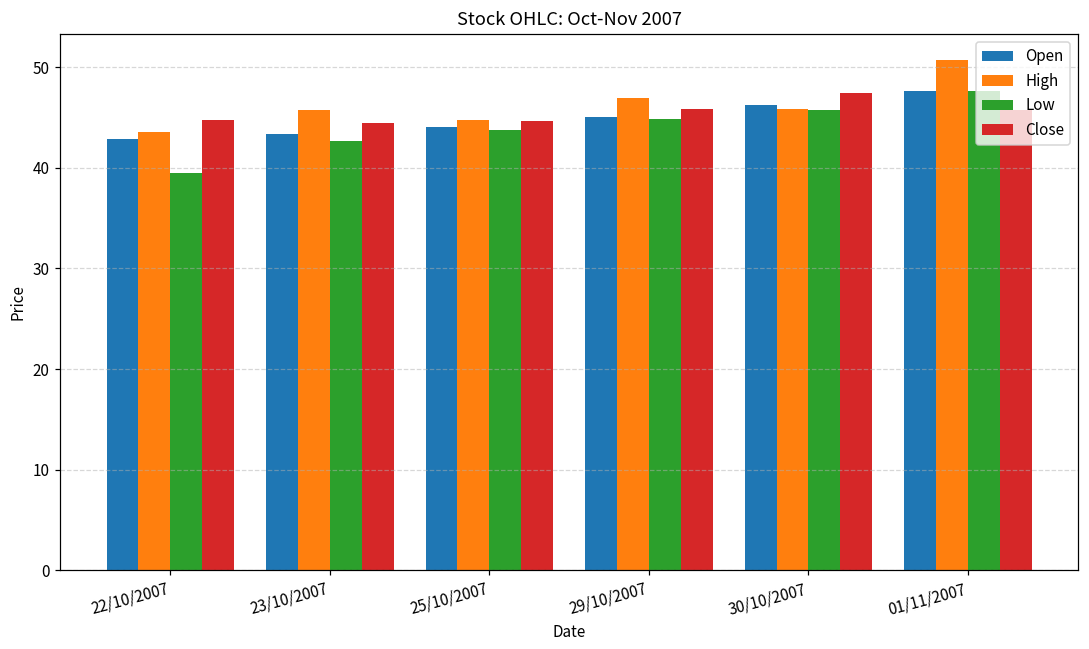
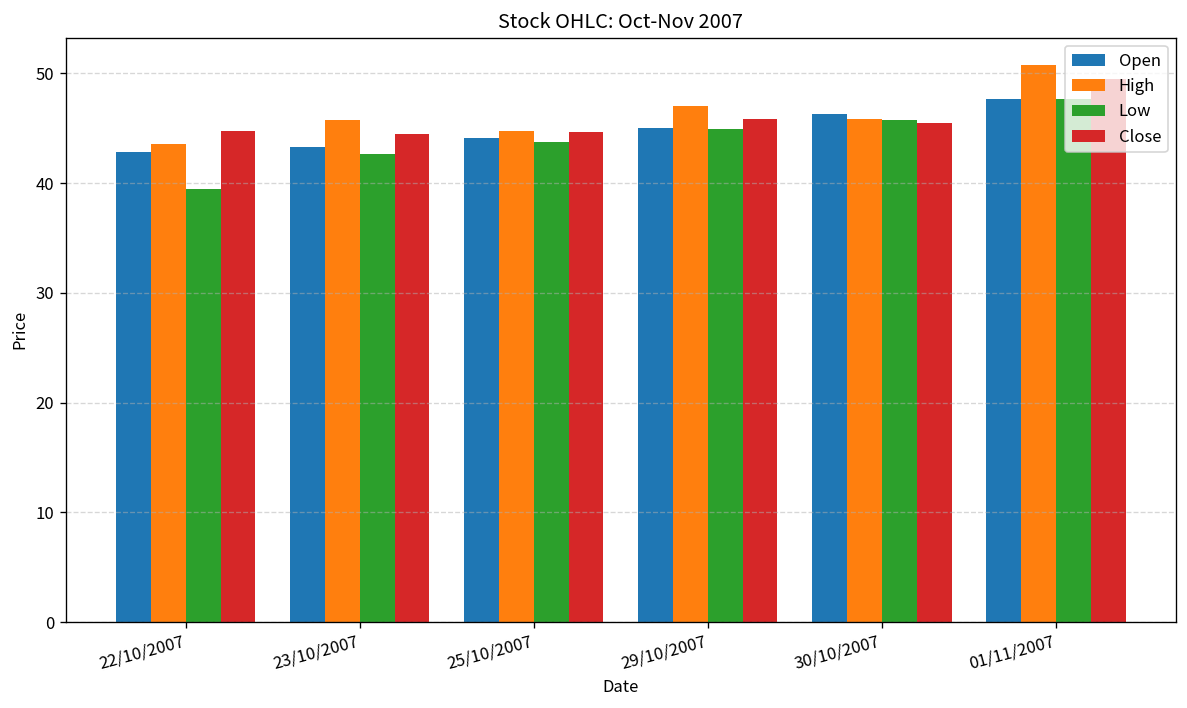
  {
    "Open": {
      "22/10/2007": 43,
      "23/10/2007": 43,
      "25/10/2007": 44,
      "29/10/2007": 45,
      "30/10/2007": 46,
      "01/11/2007": 48
    },
    "High": {
      "23/10/2007": 46,
      "25/10/2007": 45,
      "29/10/2007": 47,
      "30/10/2007": 46,
      "01/11/2007": 51
    },
    "Low": {
      "22/10/2007": 40,
      "23/10/2007": 43,
      "25/10/2007": 44,
      "29/10/2007": 45,
      "30/10/2007": 46,
      "01/11/2007": 48
    },
    "Close": {
      "22/10/2007": 45,
      "23/10/2007": 44,
      "25/10/2007": 45,
      "29/10/2007": 46,
-     "30/10/2007": 47,
-     "01/11/2007": 46
+     "30/10/2007": 45,
+     "01/11/2007": 49
    }
  }
